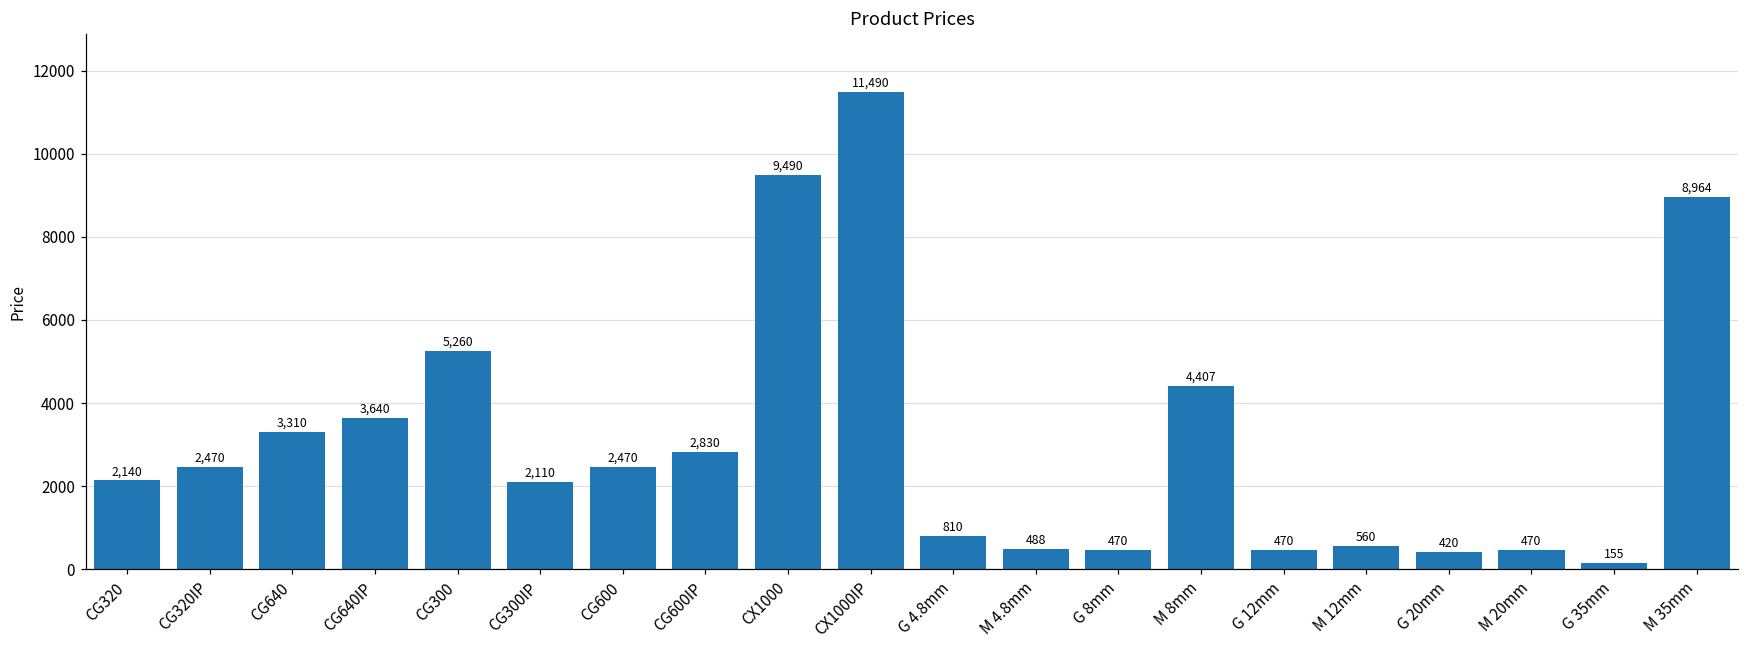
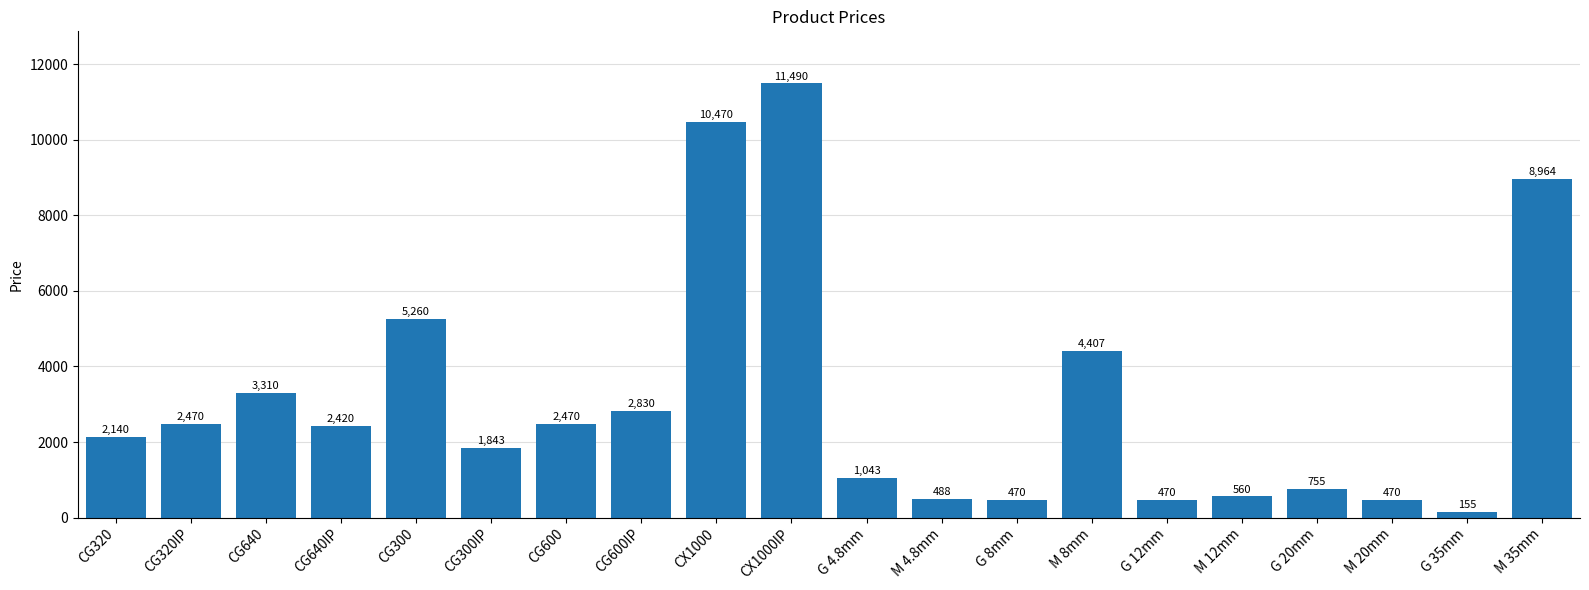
  {
    "CG320": "2,140",
    "CG320IP": "2,470",
    "CG640": "3,310",
-   "CG640IP": "3,640",
+   "CG640IP": "2,420",
    "CG300": "5,260",
-   "CG300IP": "2,110",
+   "CG300IP": "1,843",
    "CG600": "2,470",
    "CG600IP": "2,830",
-   "CX1000": "9,490",
+   "CX1000": "10,470",
    "CX1000IP": "11,490",
-   "G 4.8mm": "810",
+   "G 4.8mm": "1,043",
    "M 4.8mm": "488",
    "G 8mm": "470",
    "M 8mm": "4,407",
    "G 12mm": "470",
    "M 12mm": "560",
-   "G 20mm": "420",
+   "G 20mm": "755",
    "M 20mm": "470",
    "G 35mm": "155",
    "M 35mm": "8,964"
  }
